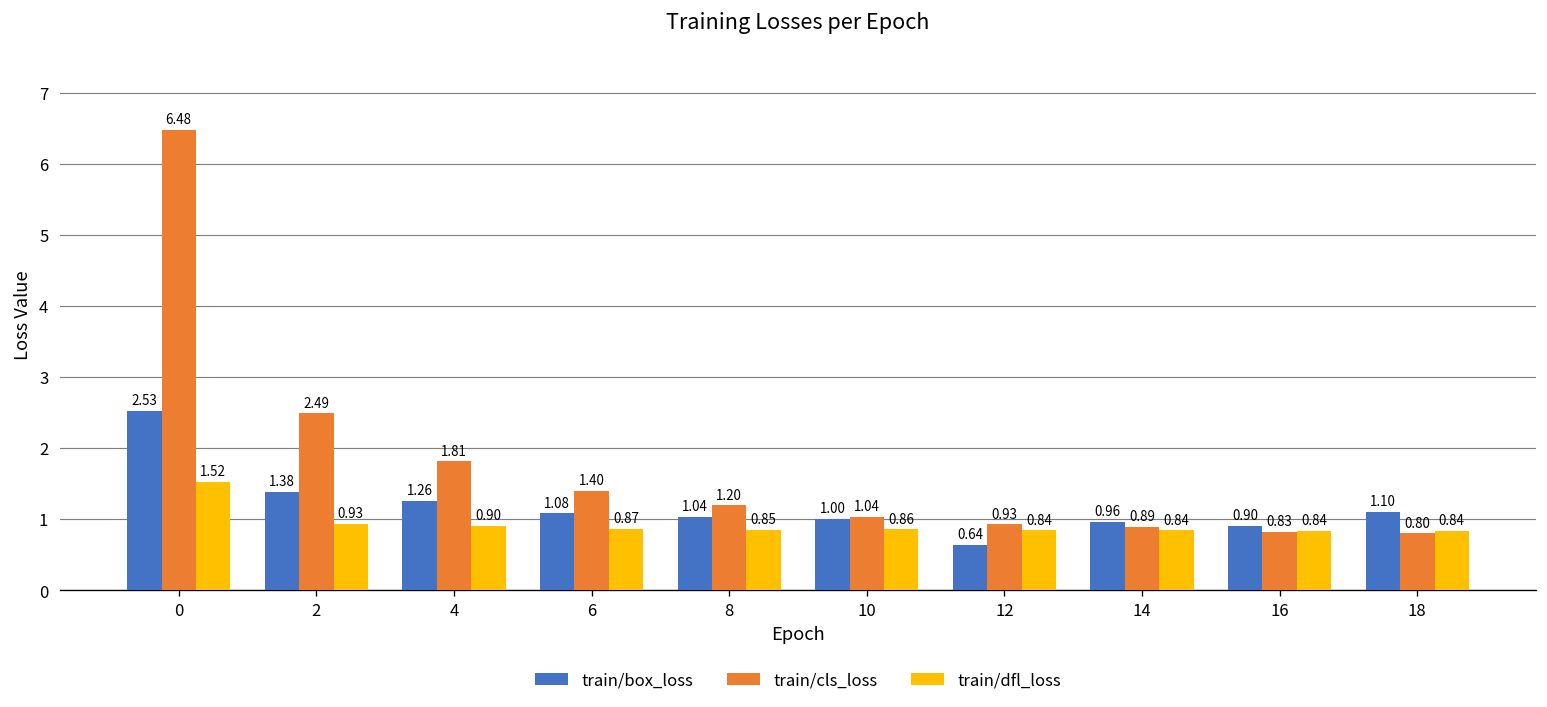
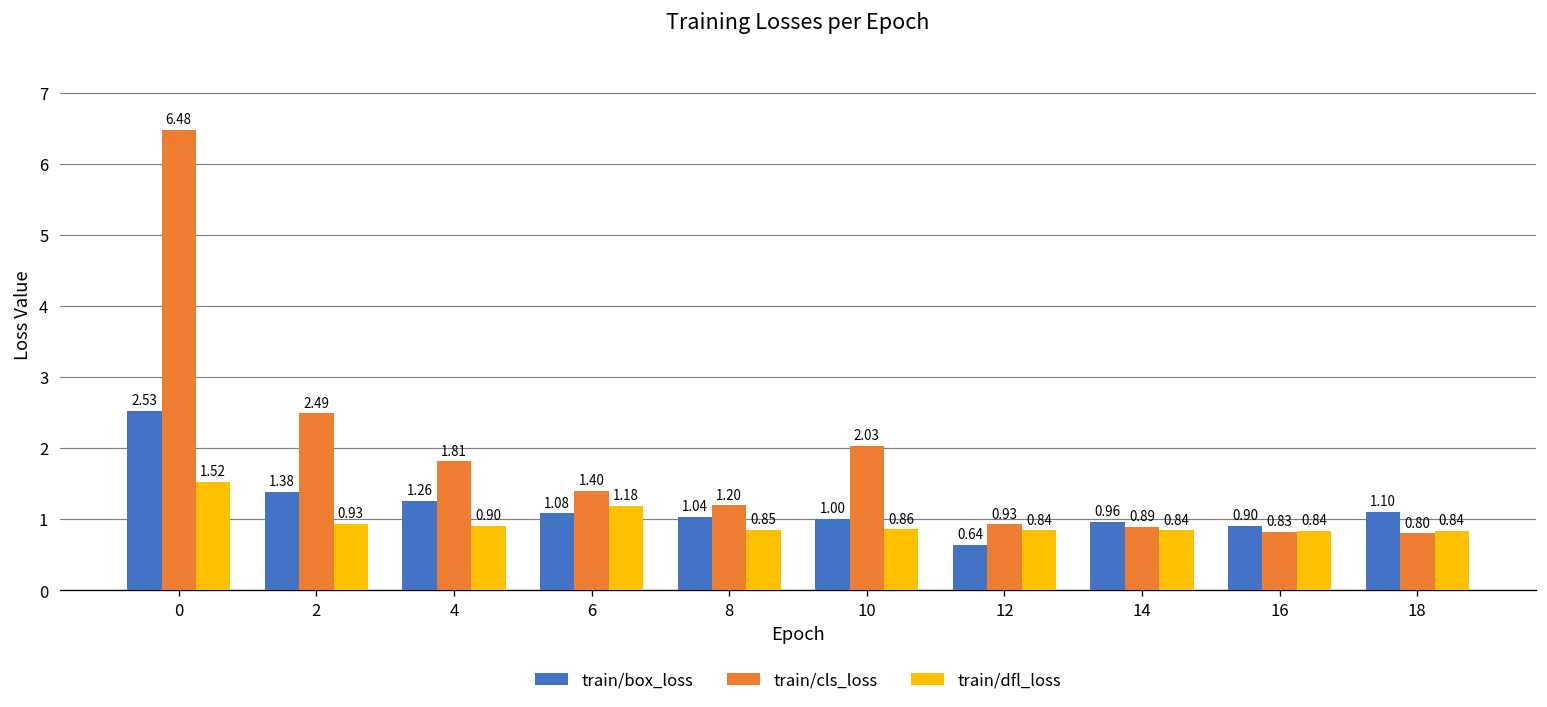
  {
    "train/box_loss": {
      "0": 2.53,
      "2": 1.38,
      "4": 1.26,
      "6": 1.08,
      "8": 1.04,
      "10": 1.00,
      "12": 0.64,
      "14": 0.96,
      "16": 0.90,
      "18": 1.10
    },
    "train/cls_loss": {
      "0": 6.48,
      "2": 2.49,
      "4": 1.81,
      "6": 1.40,
      "8": 1.20,
-     "10": 1.04,
+     "10": 2.03,
      "12": 0.93,
      "14": 0.89,
      "16": 0.83,
      "18": 0.80
    },
    "train/dfl_loss": {
      "0": 1.52,
      "2": 0.93,
      "4": 0.90,
-     "6": 0.87,
+     "6": 1.18,
      "8": 0.85,
      "10": 0.86,
      "12": 0.84,
      "14": 0.84,
      "16": 0.84,
      "18": 0.84
    }
  }
